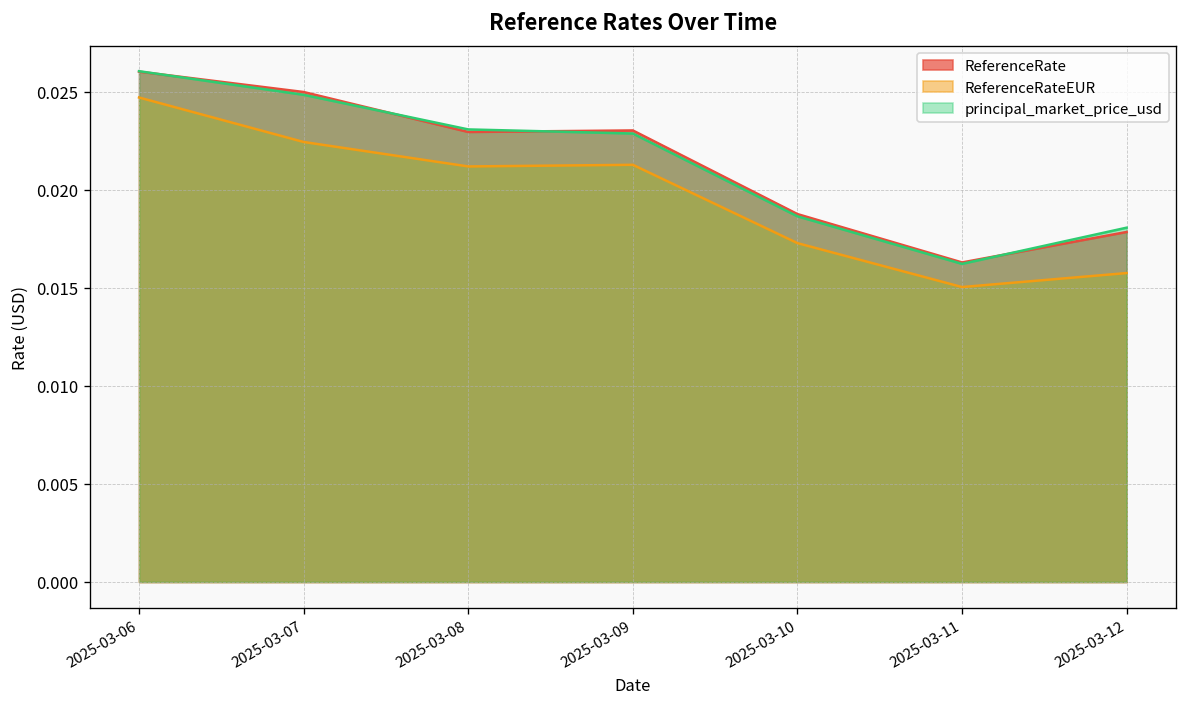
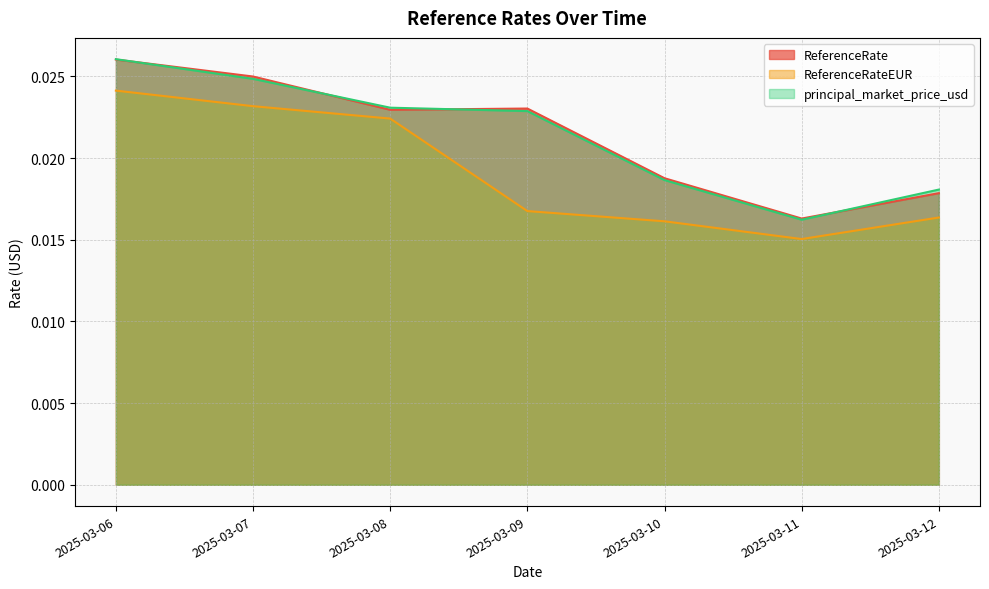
  {
    "ReferenceRate": {
      "2025-03-09": 0.0230,
      "2025-03-12": 0.0178
    },
    "ReferenceRateEUR": {
-     "2025-03-06": 0.0247,
-     "2025-03-07": 0.0224,
-     "2025-03-08": 0.0212,
-     "2025-03-09": 0.0213,
-     "2025-03-10": 0.0173,
+     "2025-03-06": 0.0241,
+     "2025-03-07": 0.0232,
+     "2025-03-08": 0.0224,
+     "2025-03-09": 0.0168,
+     "2025-03-10": 0.0161,
      "2025-03-11": 0.0150,
-     "2025-03-12": 0.0158
+     "2025-03-12": 0.0164
    },
    "principal_market_price_usd": {
      "2025-03-09": 0.0229,
      "2025-03-12": 0.0181
    }
  }
